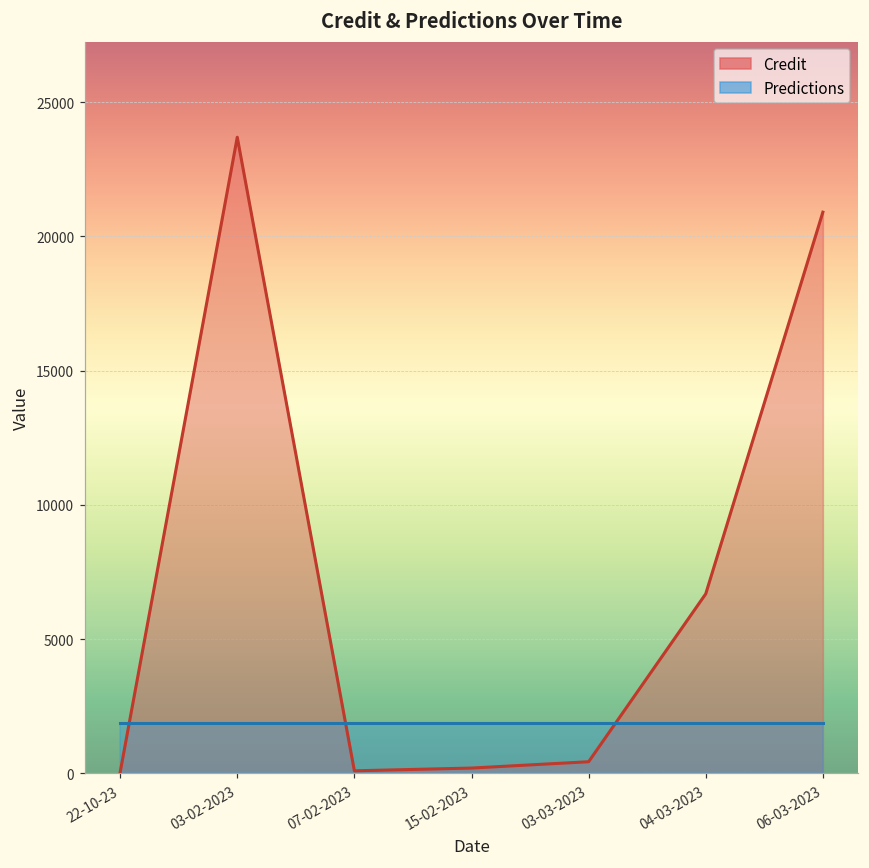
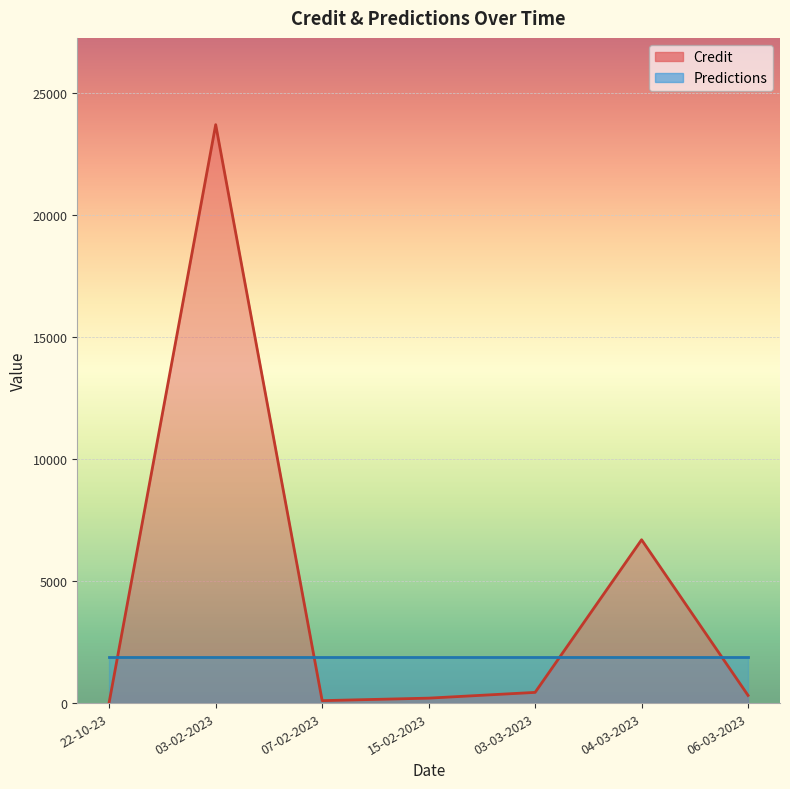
  {
    "Credit": {
      "22-10-23": 0,
      "03-02-2023": 23700,
      "07-02-2023": 100,
      "15-02-2023": 200,
      "03-03-2023": 400,
      "04-03-2023": 6700,
-     "06-03-2023": 20900
+     "06-03-2023": 300
    },
    "Predictions": {
      "22-10-23": 1900,
      "03-02-2023": 1900,
      "07-02-2023": 1900,
      "15-02-2023": 1900,
      "03-03-2023": 1900,
      "04-03-2023": 1900,
      "06-03-2023": 1900
    }
  }
